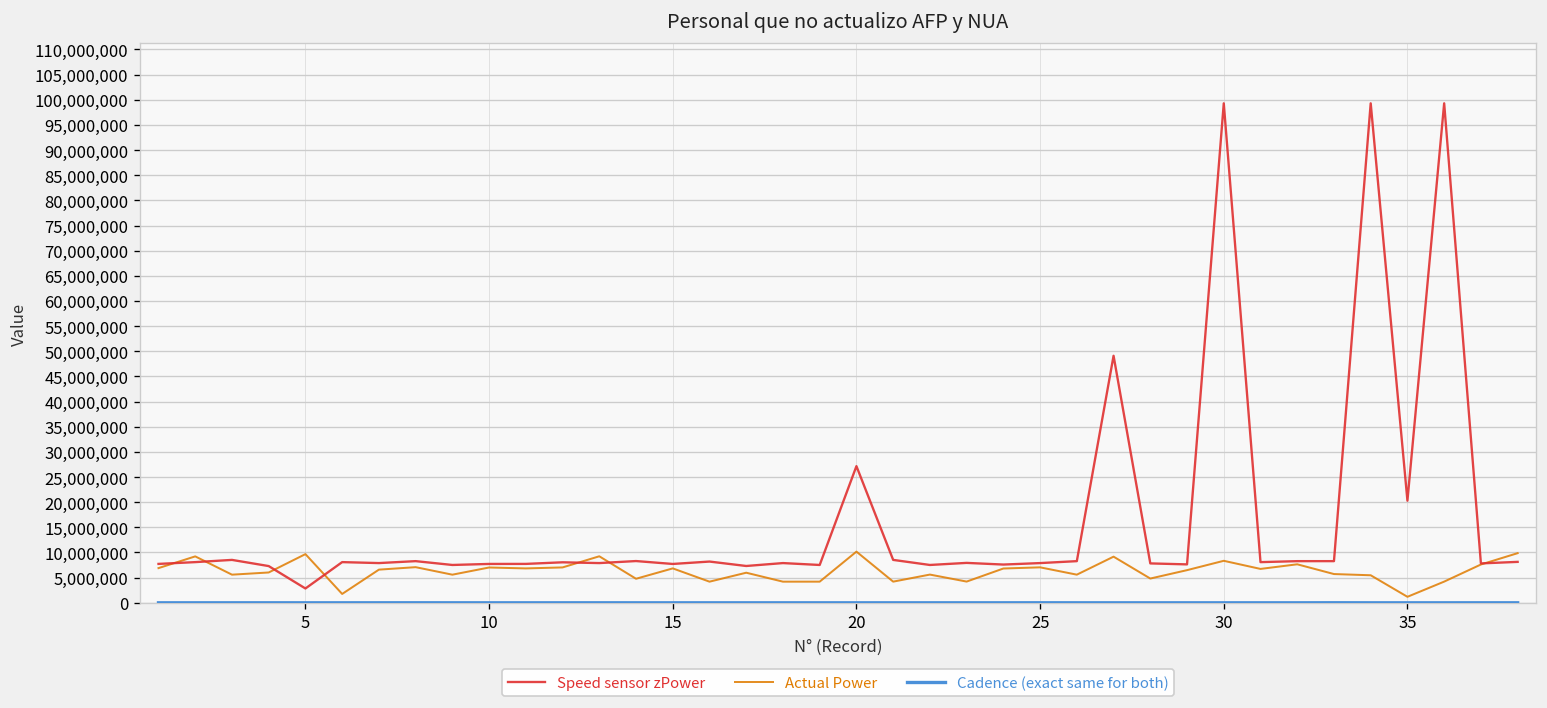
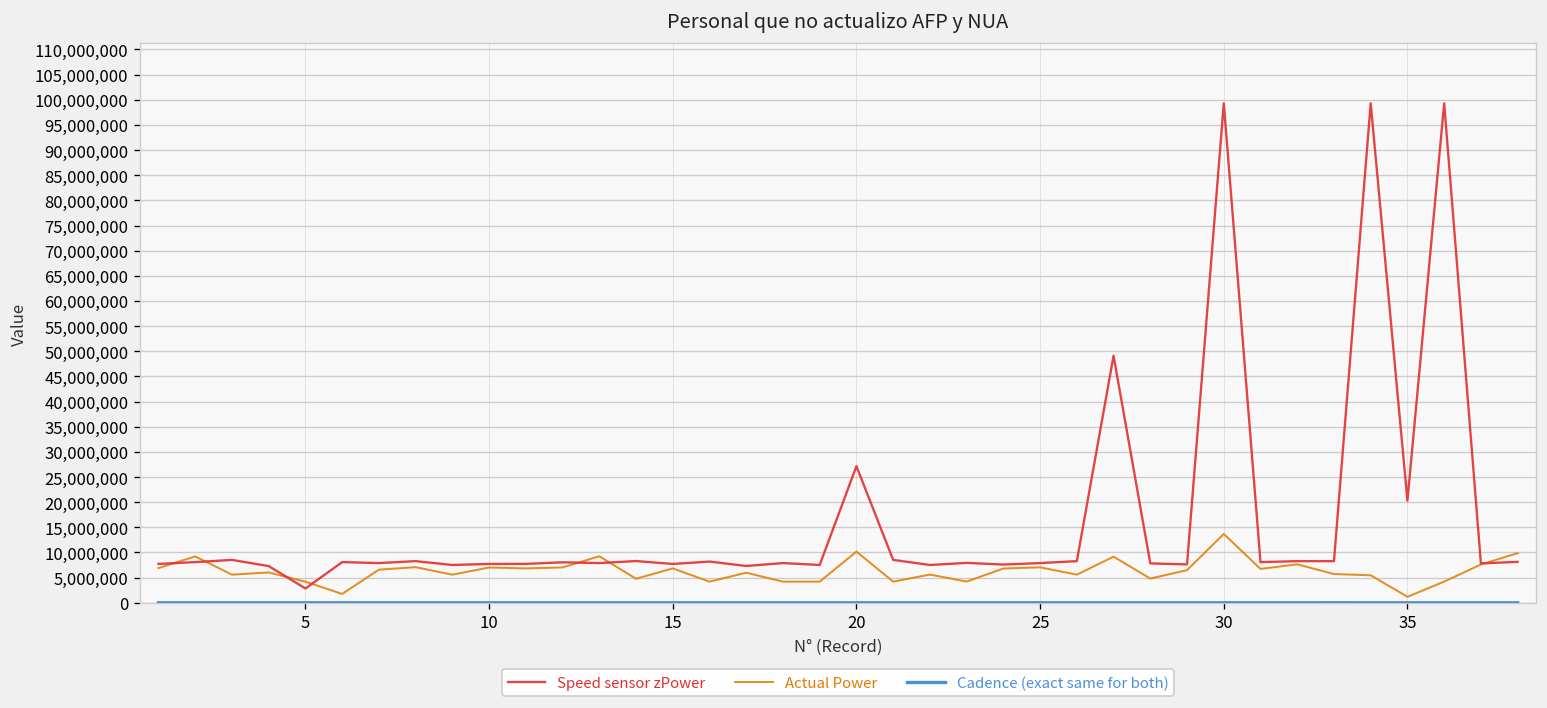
  {
    "Speed sensor zPower": {
      "5": "3,000,000",
      "10": "8,000,000",
      "15": "8,000,000",
      "20": "27,000,000",
      "25": "8,000,000",
      "30": "99,000,000",
      "35": "20,000,000"
    },
    "Actual Power": {
-     "5": "10,000,000",
+     "5": "4,000,000",
      "10": "7,000,000",
      "15": "7,000,000",
      "20": "10,000,000",
      "25": "7,000,000",
-     "30": "8,000,000",
+     "30": "14,000,000",
      "35": "1,000,000"
    },
    "Cadence (exact same for both)": {
      "5": "0",
      "10": "0",
      "15": "0",
      "20": "0",
      "25": "0",
      "30": "0",
      "35": "0"
    }
  }
